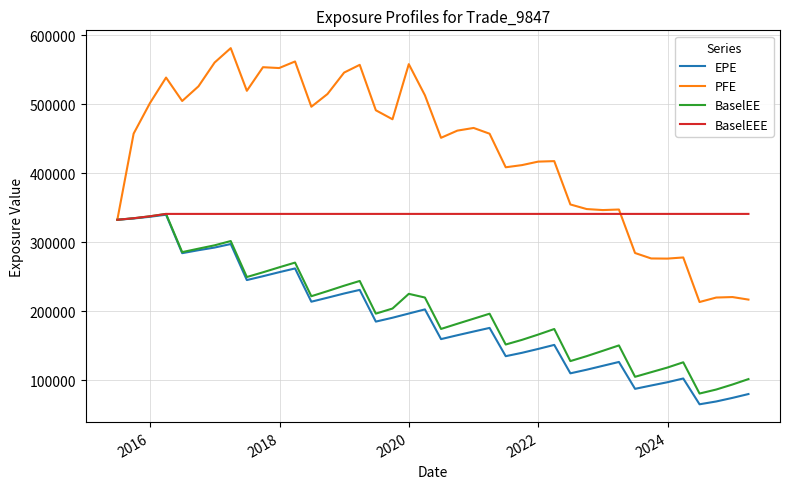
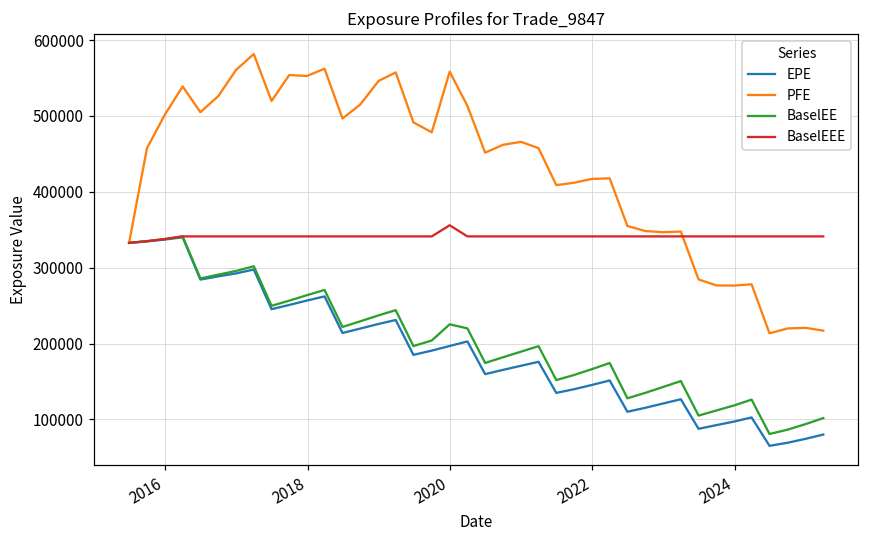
  {
    "EPE": {
      "2020": 200000
    },
    "PFE": {
      "2016": 500000,
      "2020": 560000
    },
    "BaselEE": {
      "2020": 230000
    },
    "BaselEEE": {
-     "2020": 340000
+     "2020": 360000
    }
  }
